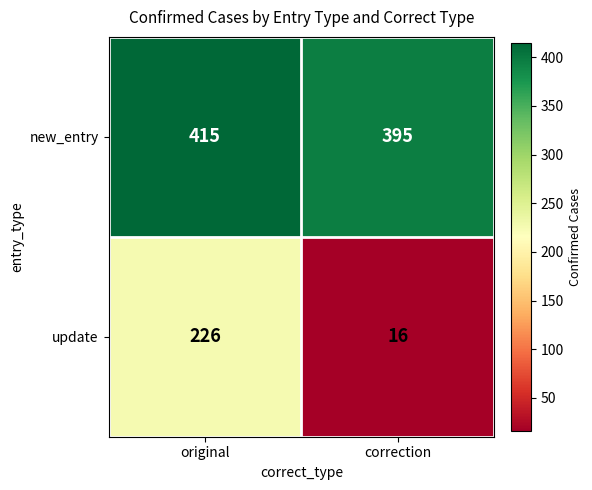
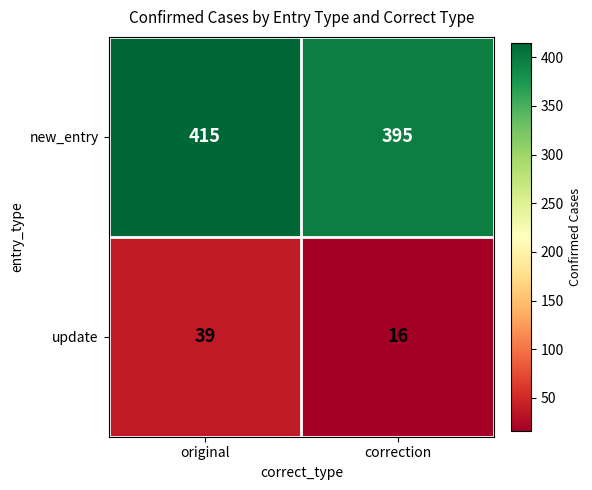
  {
    "new_entry": {
      "original": 415,
      "correction": 395
    },
    "update": {
-     "original": 226,
+     "original": 39,
      "correction": 16
    }
  }
